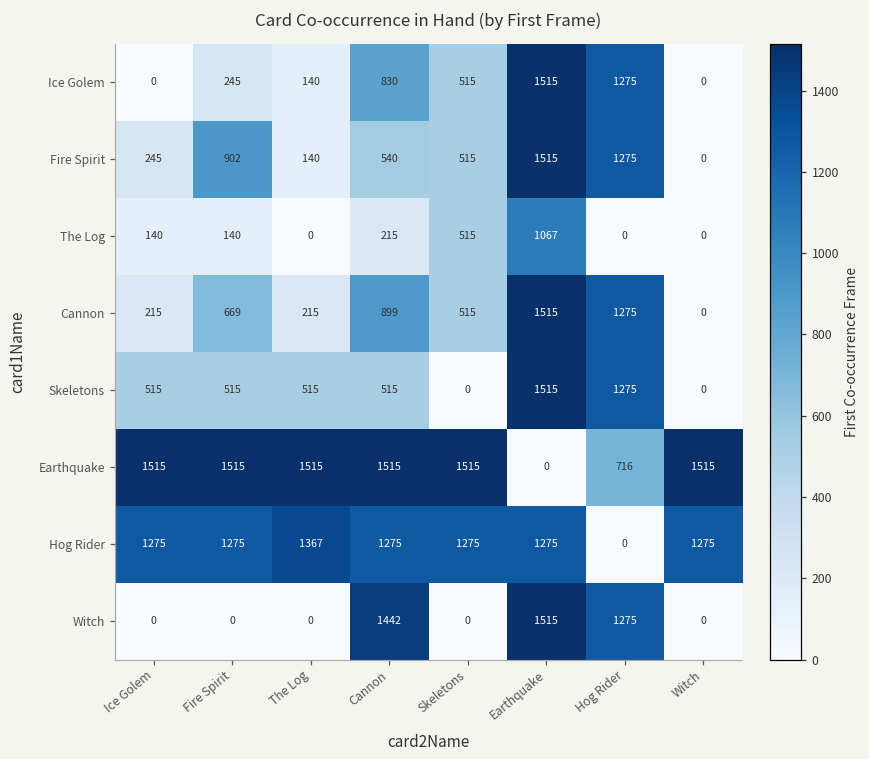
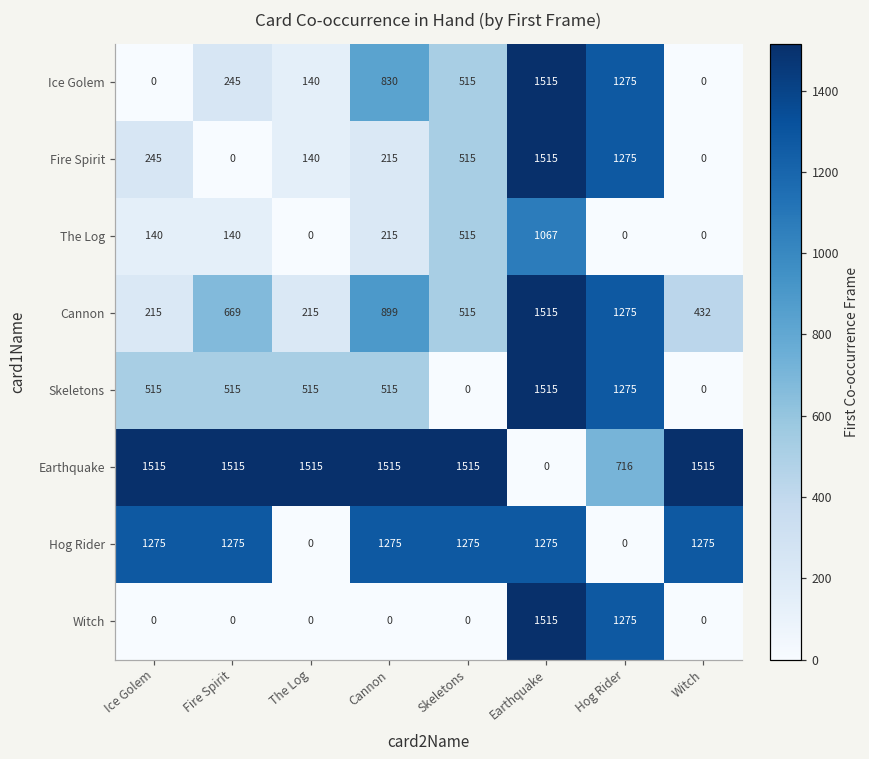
  {
    "Ice Golem": {
      "Ice Golem": 0,
      "Fire Spirit": 245,
      "The Log": 140,
      "Cannon": 830,
      "Skeletons": 515,
      "Earthquake": 1515,
      "Hog Rider": 1275,
      "Witch": 0
    },
    "Fire Spirit": {
      "Ice Golem": 245,
-     "Fire Spirit": 902,
+     "Fire Spirit": 0,
      "The Log": 140,
-     "Cannon": 540,
+     "Cannon": 215,
      "Skeletons": 515,
      "Earthquake": 1515,
      "Hog Rider": 1275,
      "Witch": 0
    },
    "The Log": {
      "Ice Golem": 140,
      "Fire Spirit": 140,
      "The Log": 0,
      "Cannon": 215,
      "Skeletons": 515,
      "Earthquake": 1067,
      "Hog Rider": 0,
      "Witch": 0
    },
    "Cannon": {
      "Ice Golem": 215,
      "Fire Spirit": 669,
      "The Log": 215,
      "Cannon": 899,
      "Skeletons": 515,
      "Earthquake": 1515,
      "Hog Rider": 1275,
-     "Witch": 0
+     "Witch": 432
    },
    "Skeletons": {
      "Ice Golem": 515,
      "Fire Spirit": 515,
      "The Log": 515,
      "Cannon": 515,
      "Skeletons": 0,
      "Earthquake": 1515,
      "Hog Rider": 1275,
      "Witch": 0
    },
    "Earthquake": {
      "Ice Golem": 1515,
      "Fire Spirit": 1515,
      "The Log": 1515,
      "Cannon": 1515,
      "Skeletons": 1515,
      "Earthquake": 0,
      "Hog Rider": 716,
      "Witch": 1515
    },
    "Hog Rider": {
      "Ice Golem": 1275,
      "Fire Spirit": 1275,
-     "The Log": 1367,
+     "The Log": 0,
      "Cannon": 1275,
      "Skeletons": 1275,
      "Earthquake": 1275,
      "Hog Rider": 0,
      "Witch": 1275
    },
    "Witch": {
      "Ice Golem": 0,
      "Fire Spirit": 0,
      "The Log": 0,
-     "Cannon": 1442,
+     "Cannon": 0,
      "Skeletons": 0,
      "Earthquake": 1515,
      "Hog Rider": 1275,
      "Witch": 0
    }
  }
